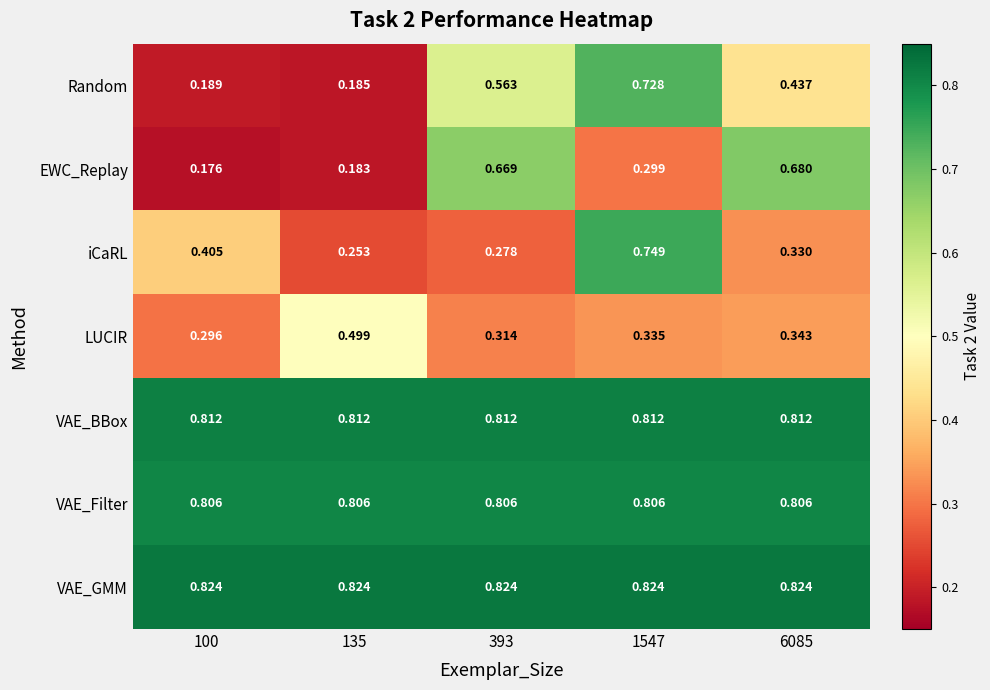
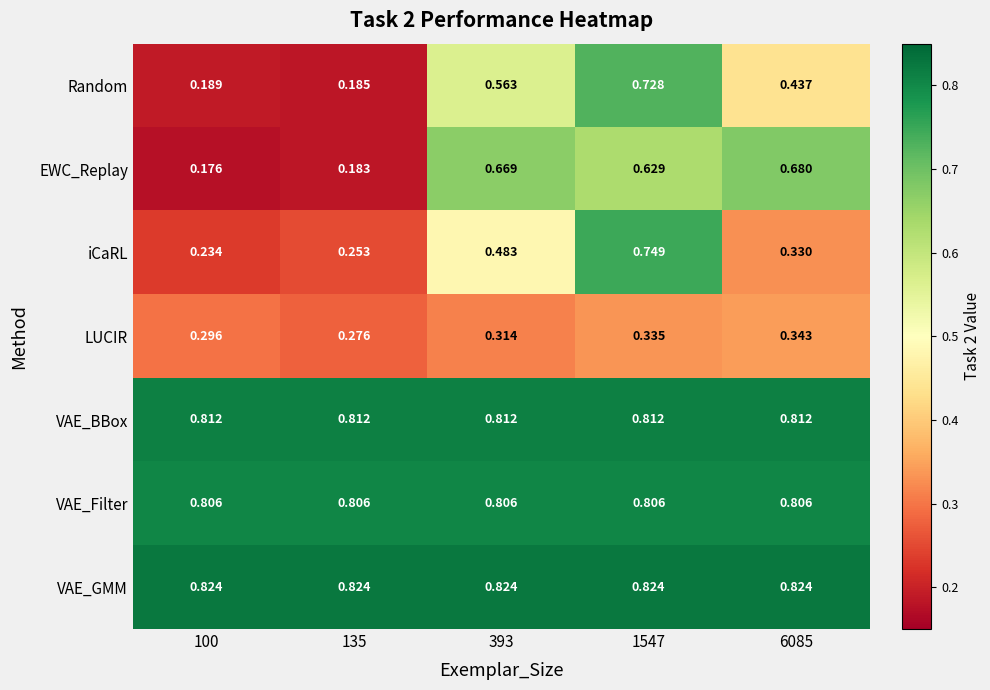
  {
    "Random": {
      "100": 0.189,
      "135": 0.185,
      "393": 0.563,
      "1547": 0.728,
      "6085": 0.437
    },
    "EWC_Replay": {
      "100": 0.176,
      "135": 0.183,
      "393": 0.669,
-     "1547": 0.299,
+     "1547": 0.629,
      "6085": 0.680
    },
    "iCaRL": {
-     "100": 0.405,
+     "100": 0.234,
      "135": 0.253,
-     "393": 0.278,
+     "393": 0.483,
      "1547": 0.749,
      "6085": 0.330
    },
    "LUCIR": {
      "100": 0.296,
-     "135": 0.499,
+     "135": 0.276,
      "393": 0.314,
      "1547": 0.335,
      "6085": 0.343
    },
    "VAE_BBox": {
      "100": 0.812,
      "135": 0.812,
      "393": 0.812,
      "1547": 0.812,
      "6085": 0.812
    },
    "VAE_Filter": {
      "100": 0.806,
      "135": 0.806,
      "393": 0.806,
      "1547": 0.806,
      "6085": 0.806
    },
    "VAE_GMM": {
      "100": 0.824,
      "135": 0.824,
      "393": 0.824,
      "1547": 0.824,
      "6085": 0.824
    }
  }
